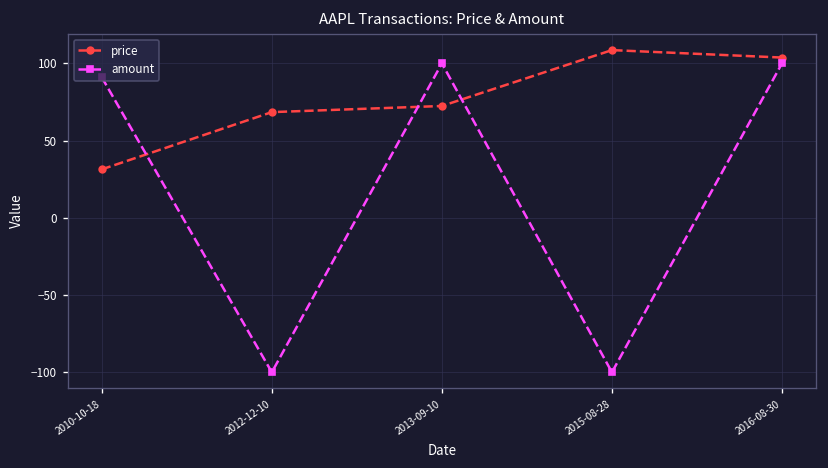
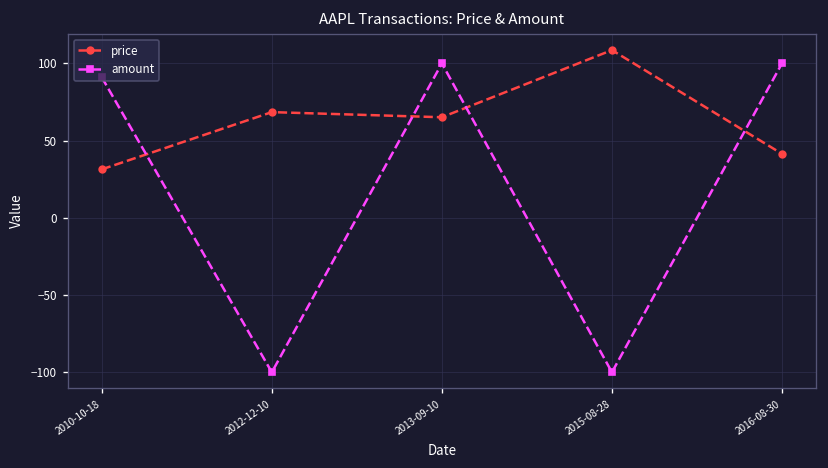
  {
    "price": {
      "2010-10-18": 31,
      "2012-12-10": 68,
-     "2013-09-10": 72,
+     "2013-09-10": 65,
      "2015-08-28": 109,
-     "2016-08-30": 104
+     "2016-08-30": 41
    },
    "amount": {
      "2012-12-10": -100,
      "2013-09-10": 100,
      "2015-08-28": -100,
      "2016-08-30": 100
    }
  }
